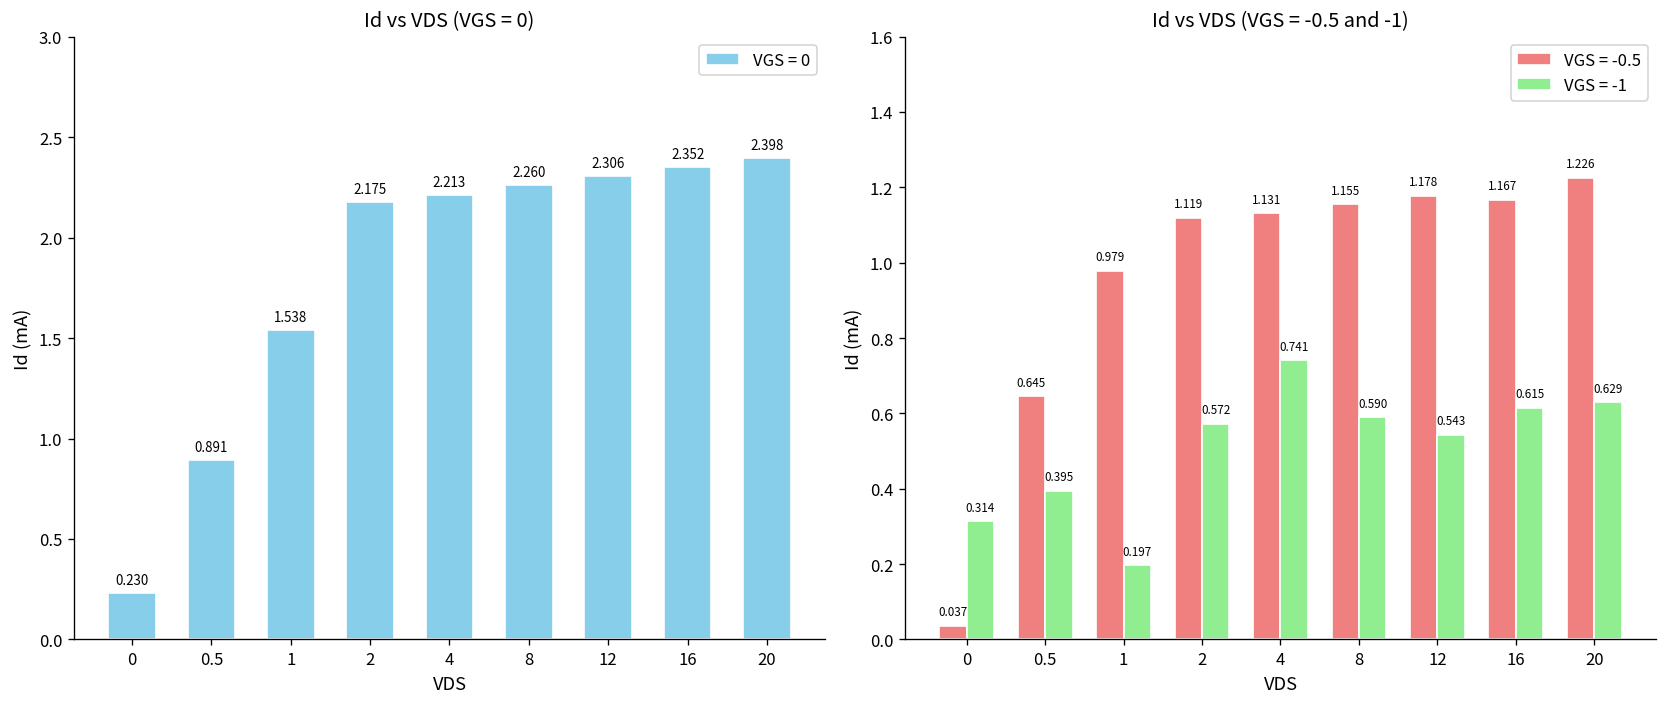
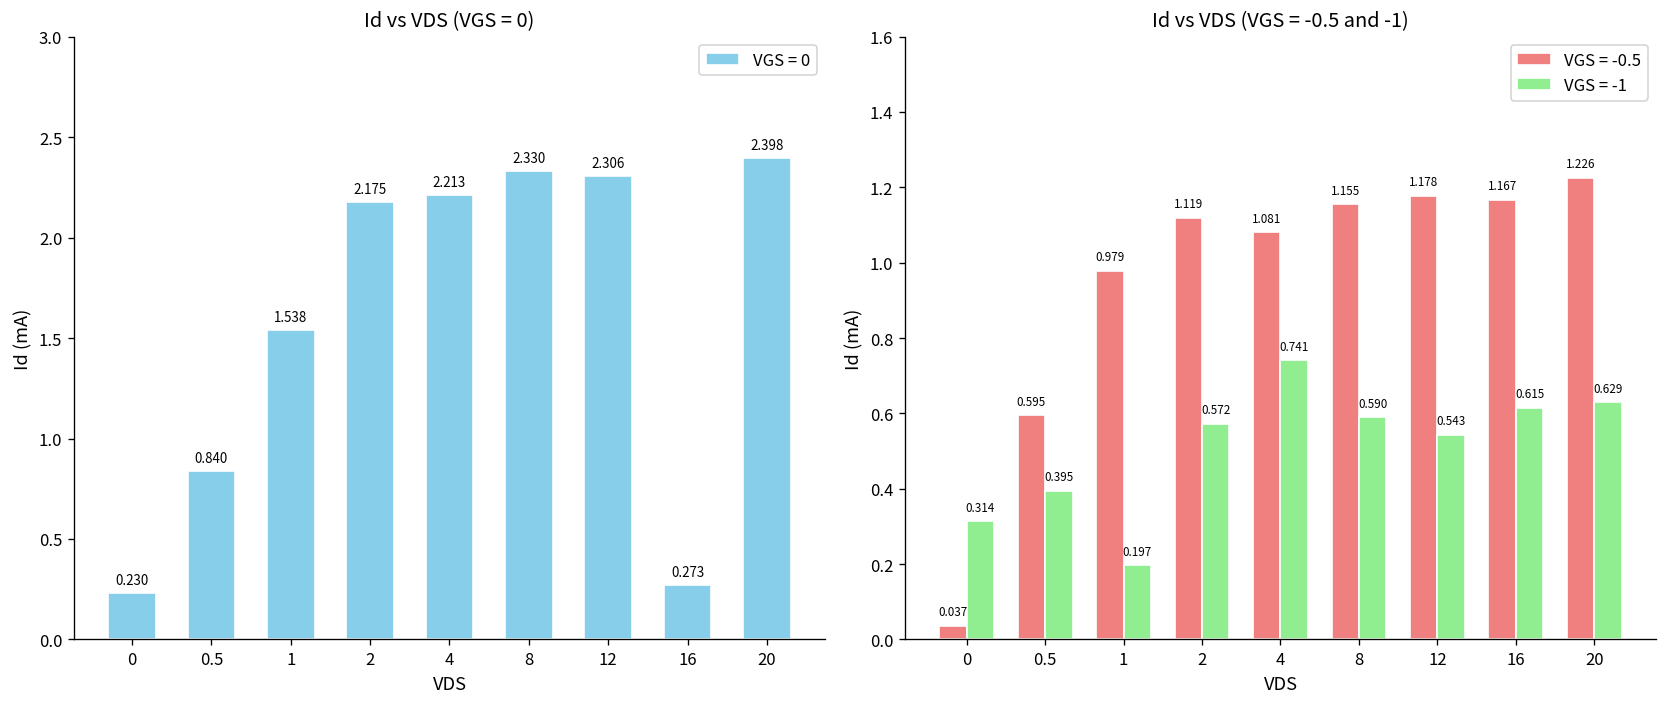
  {
    "Id vs VDS (VGS = 0)": {
      "0": 0.230,
-     "0.5": 0.891,
+     "0.5": 0.840,
      "1": 1.538,
      "2": 2.175,
      "4": 2.213,
-     "8": 2.260,
+     "8": 2.330,
      "12": 2.306,
-     "16": 2.352,
+     "16": 0.273,
      "20": 2.398
    },
    "Id vs VDS (VGS = -0.5 and -1)": {
      "VGS = -0.5": {
        "0": 0.037,
-       "0.5": 0.645,
+       "0.5": 0.595,
        "1": 0.979,
        "2": 1.119,
-       "4": 1.131,
+       "4": 1.081,
        "8": 1.155,
        "12": 1.178,
        "16": 1.167,
        "20": 1.226
      },
      "VGS = -1": {
        "0": 0.314,
        "0.5": 0.395,
        "1": 0.197,
        "2": 0.572,
        "4": 0.741,
        "8": 0.590,
        "12": 0.543,
        "16": 0.615,
        "20": 0.629
      }
    }
  }
